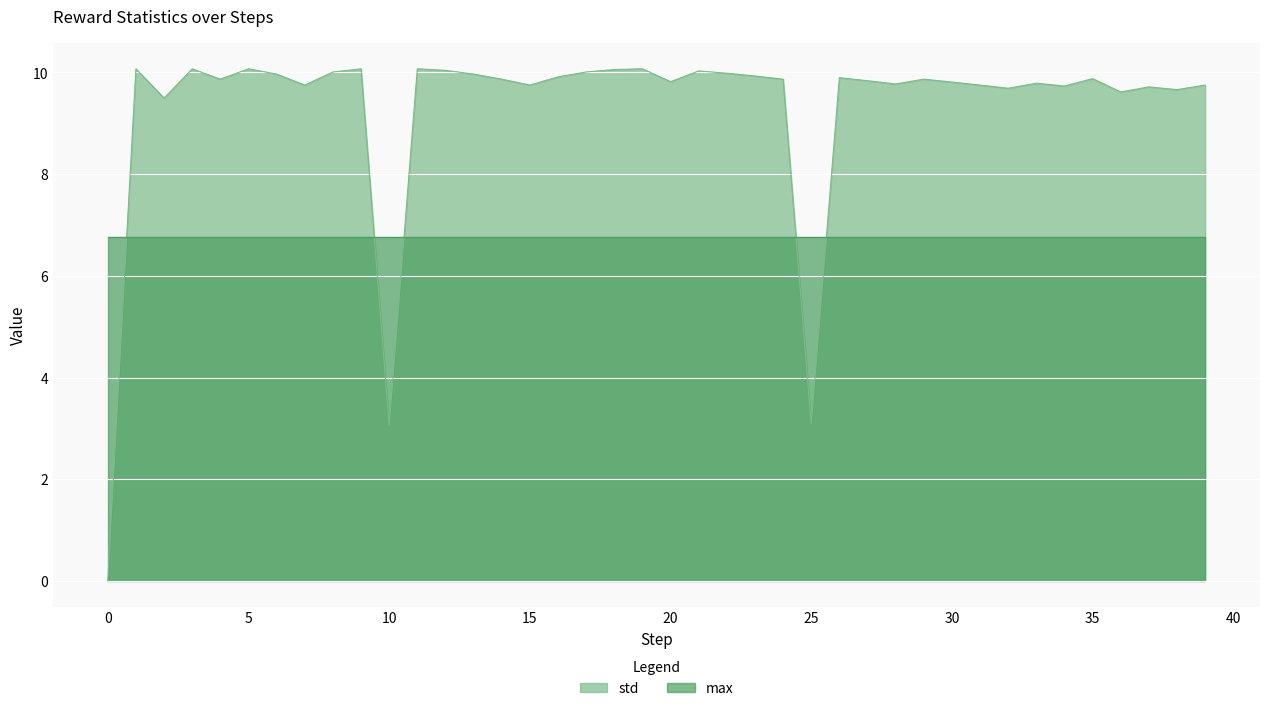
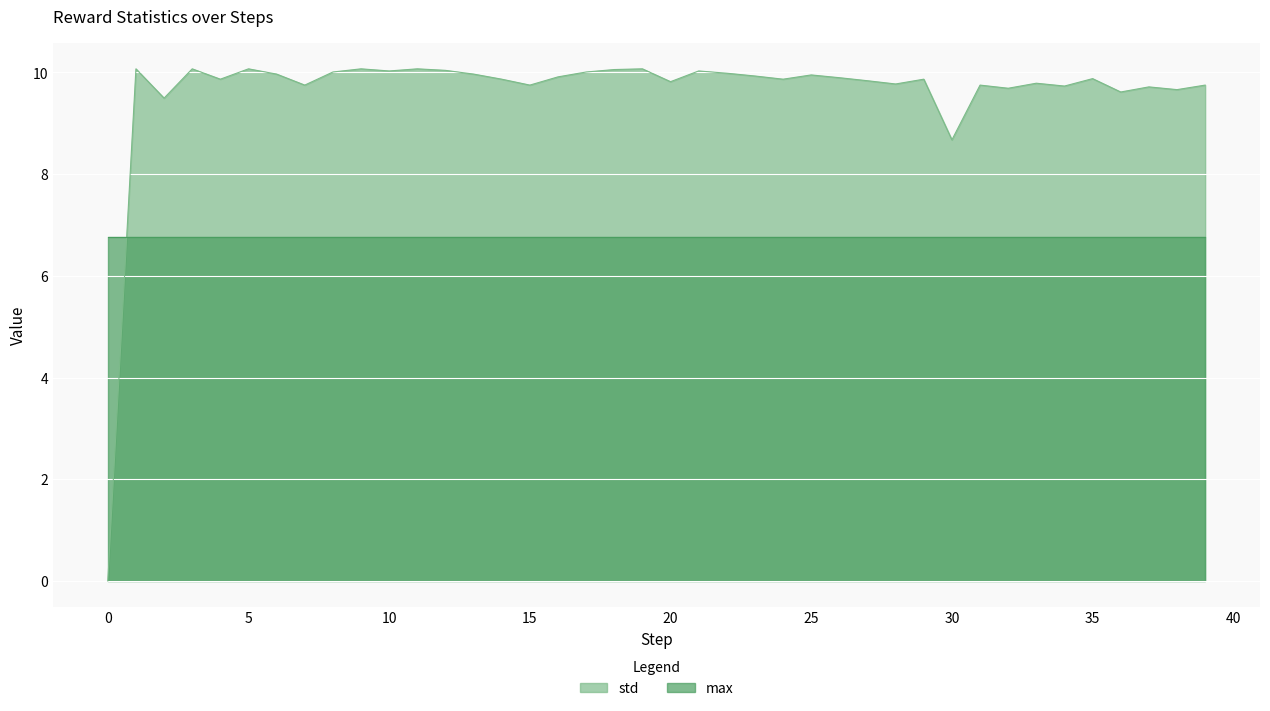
  {
    "std": {
      "0": 0.0,
      "5": 10.1,
-     "10": 3.0,
+     "10": 10.0,
      "15": 9.8,
      "20": 9.8,
-     "25": 3.1,
-     "30": 9.8,
+     "25": 10.0,
+     "30": 8.7,
      "35": 9.9
    },
    "max": {
      "0": 6.8,
      "5": 6.8,
      "10": 6.8,
      "15": 6.8,
      "20": 6.8,
      "25": 6.8,
      "30": 6.8,
      "35": 6.8
    }
  }
